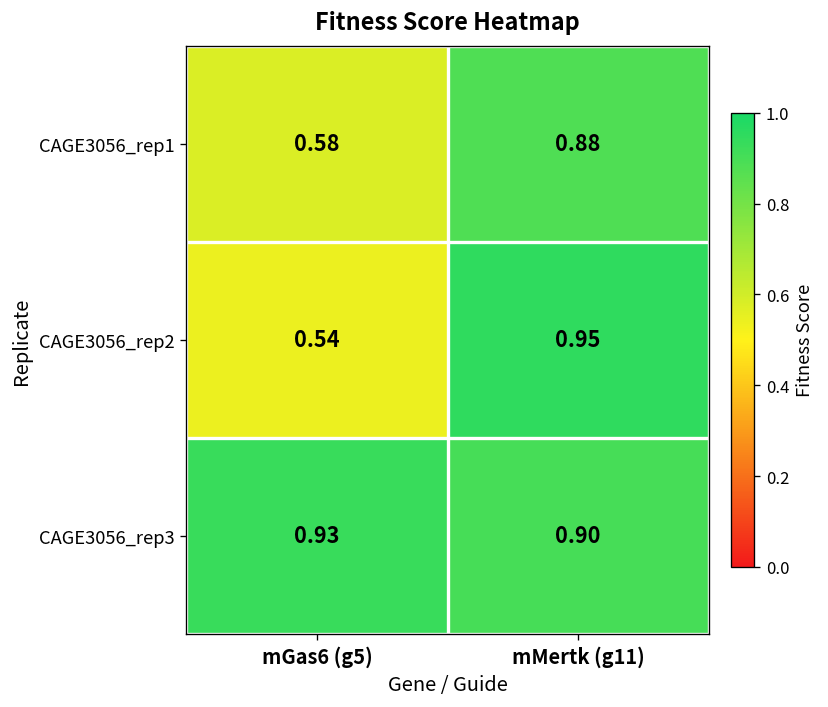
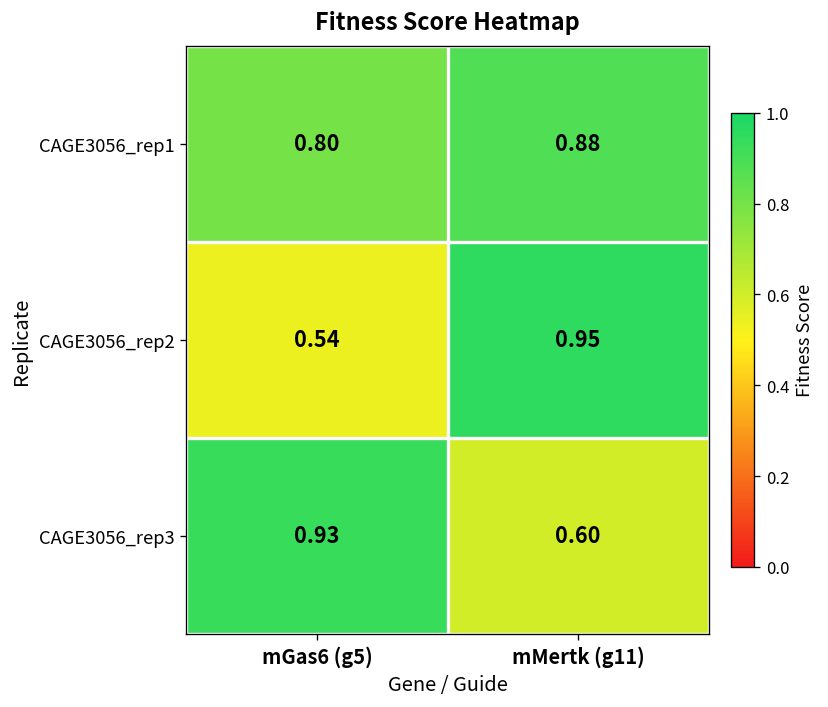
  {
    "CAGE3056_rep1": {
-     "mGas6 (g5)": 0.58,
+     "mGas6 (g5)": 0.80,
      "mMertk (g11)": 0.88
    },
    "CAGE3056_rep2": {
      "mGas6 (g5)": 0.54,
      "mMertk (g11)": 0.95
    },
    "CAGE3056_rep3": {
      "mGas6 (g5)": 0.93,
-     "mMertk (g11)": 0.90
+     "mMertk (g11)": 0.60
    }
  }
